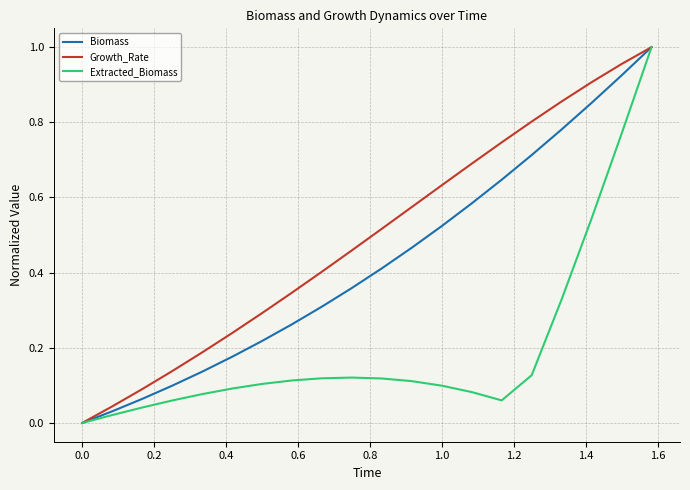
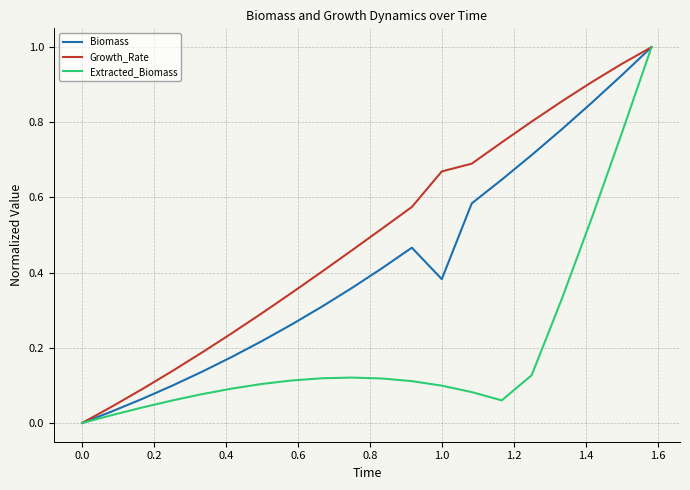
  {
    "Biomass": {
-     "1.0": 0.52
+     "1.0": 0.38
    },
    "Growth_Rate": {
-     "1.0": 0.63
+     "1.0": 0.67
    },
    "Extracted_Biomass": {
      "1.0": 0.10
    }
  }
